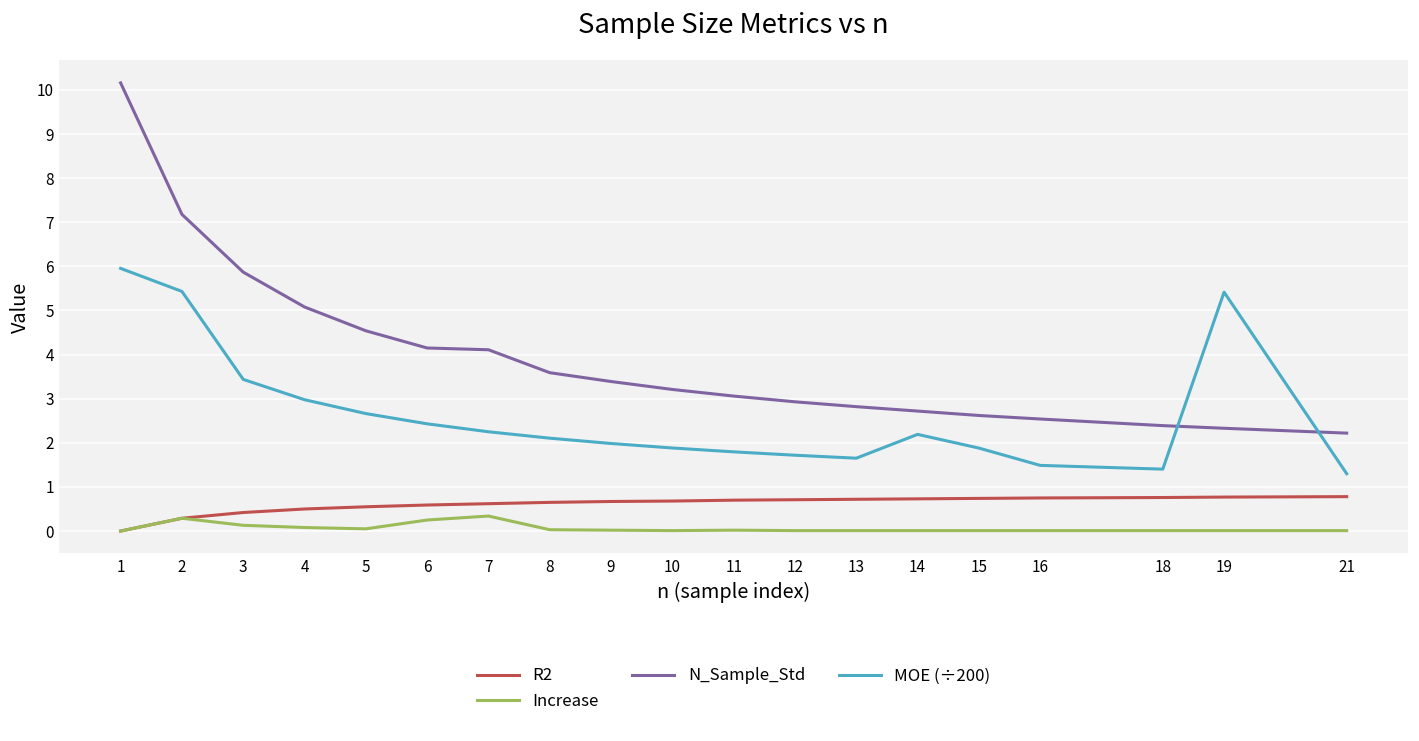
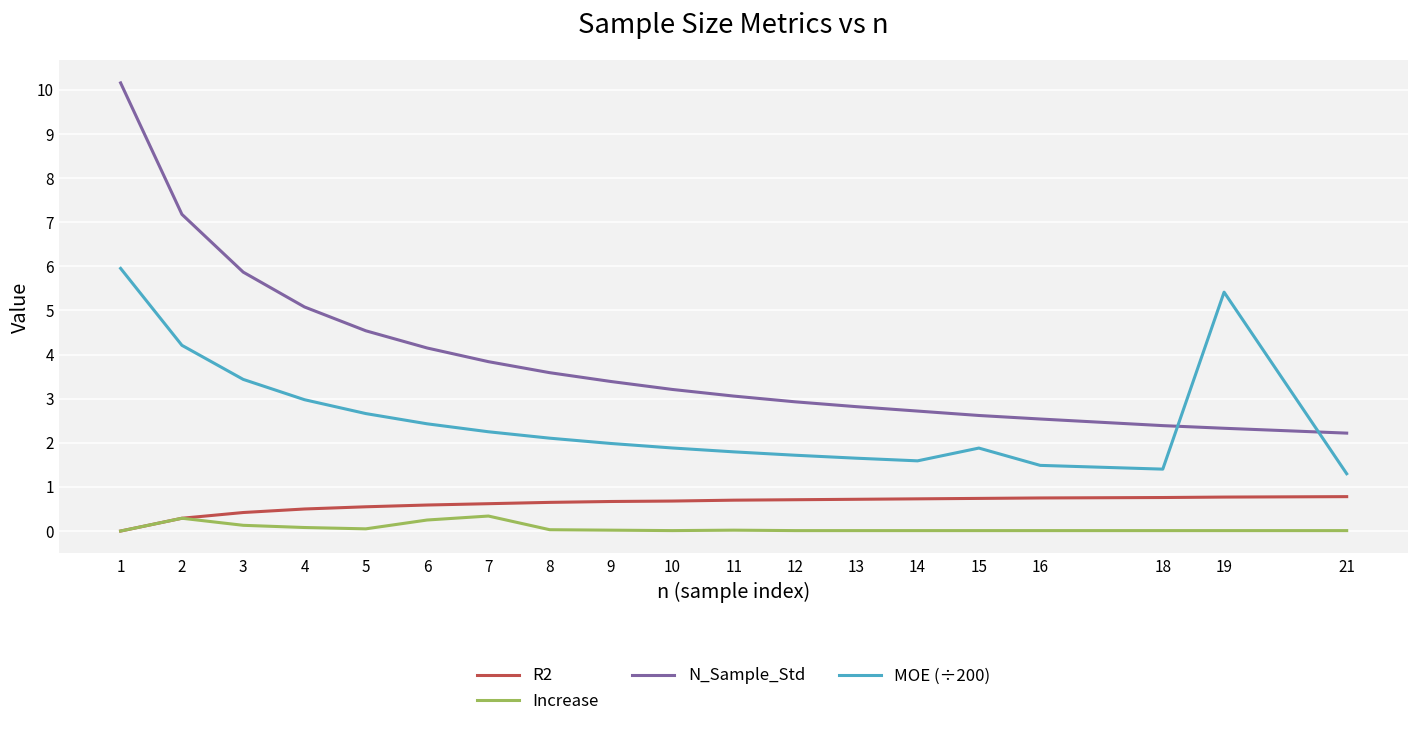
  {
    "R2": {
      "3": 0.4,
      "4": 0.5,
      "5": 0.6,
      "6": 0.6,
      "7": 0.6,
      "8": 0.7,
      "9": 0.7,
      "10": 0.7,
      "11": 0.7,
      "12": 0.7,
      "13": 0.7,
      "14": 0.7,
      "15": 0.7,
      "16": 0.8,
      "18": 0.8,
      "19": 0.8,
      "21": 0.8
    },
    "Increase": {
      "3": 0.1,
      "4": 0.1,
      "5": 0.1,
      "6": 0.3,
      "7": 0.3,
      "8": 0.0,
      "9": 0.0,
      "10": 0.0,
      "11": 0.0,
      "12": 0.0,
      "13": 0.0,
      "14": 0.0,
      "15": 0.0,
      "16": 0.0,
      "18": 0.0,
      "19": 0.0,
      "21": 0.0
    },
    "N_Sample_Std": {
      "1": 10.2,
      "2": 7.2,
      "3": 5.9,
      "4": 5.1,
      "5": 4.5,
      "6": 4.2,
-     "7": 4.1,
+     "7": 3.8,
      "8": 3.6,
      "9": 3.4,
      "10": 3.2,
      "11": 3.1,
      "12": 2.9,
      "13": 2.8,
      "14": 2.7,
      "15": 2.6,
      "16": 2.5,
      "18": 2.4,
      "19": 2.3,
      "21": 2.2
    },
    "MOE (÷200)": {
      "1": 6.0,
-     "2": 5.4,
+     "2": 4.2,
      "3": 3.4,
      "4": 3.0,
      "5": 2.7,
      "6": 2.4,
      "7": 2.3,
      "8": 2.1,
      "9": 2.0,
      "10": 1.9,
      "11": 1.8,
      "12": 1.7,
      "13": 1.7,
-     "14": 2.2,
+     "14": 1.6,
      "15": 1.9,
      "16": 1.5,
      "18": 1.4,
      "19": 5.4,
      "21": 1.3
    }
  }
